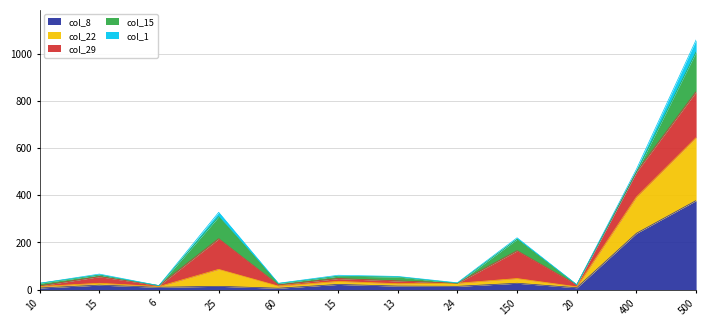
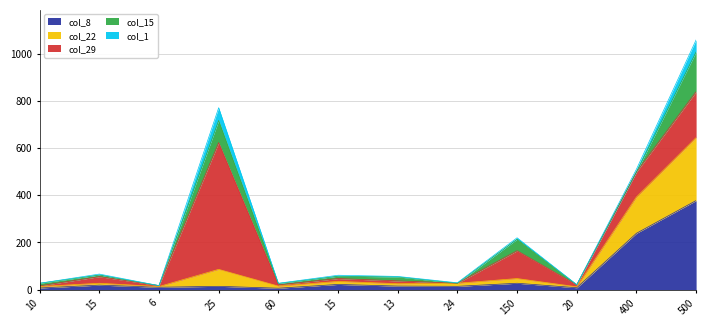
  {
    "col_8": {
      "25": 10,
      "24": 10,
      "150": 30,
      "400": 240,
      "500": 380
    },
    "col_22": {
      "25": 70,
      "150": 20,
      "400": 150,
      "500": 270
    },
    "col_29": {
-     "25": 130,
+     "25": 540,
      "13": 10,
      "150": 120,
      "500": 200
    },
    "col_15": {
      "25": 90,
      "500": 170
    },
    "col_1": {
-     "25": 20,
+     "25": 50,
      "400": 10,
      "500": 50
    }
  }
